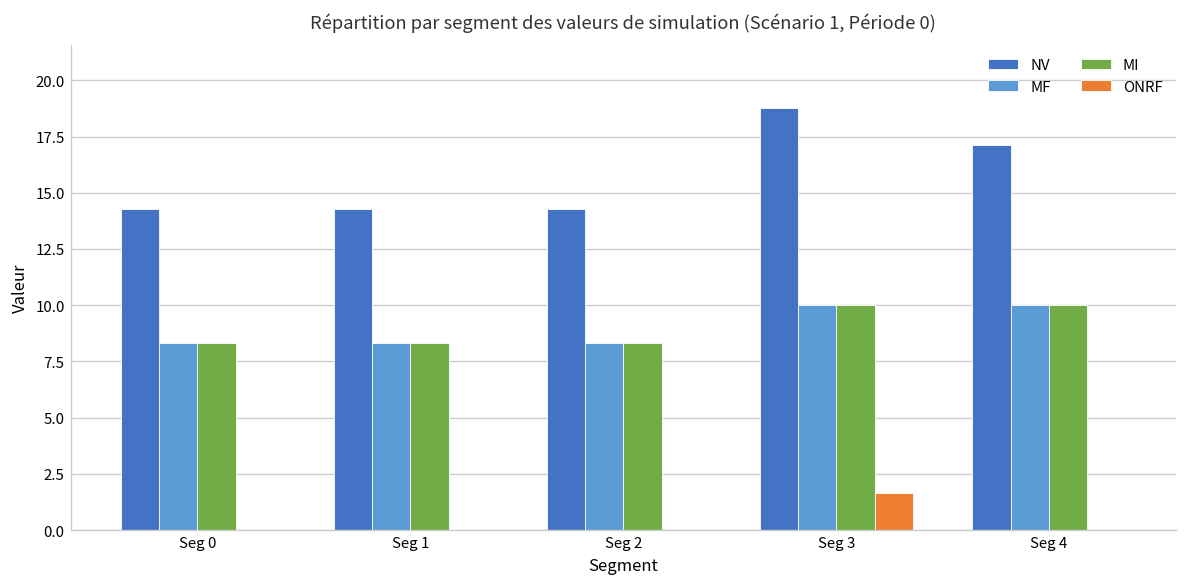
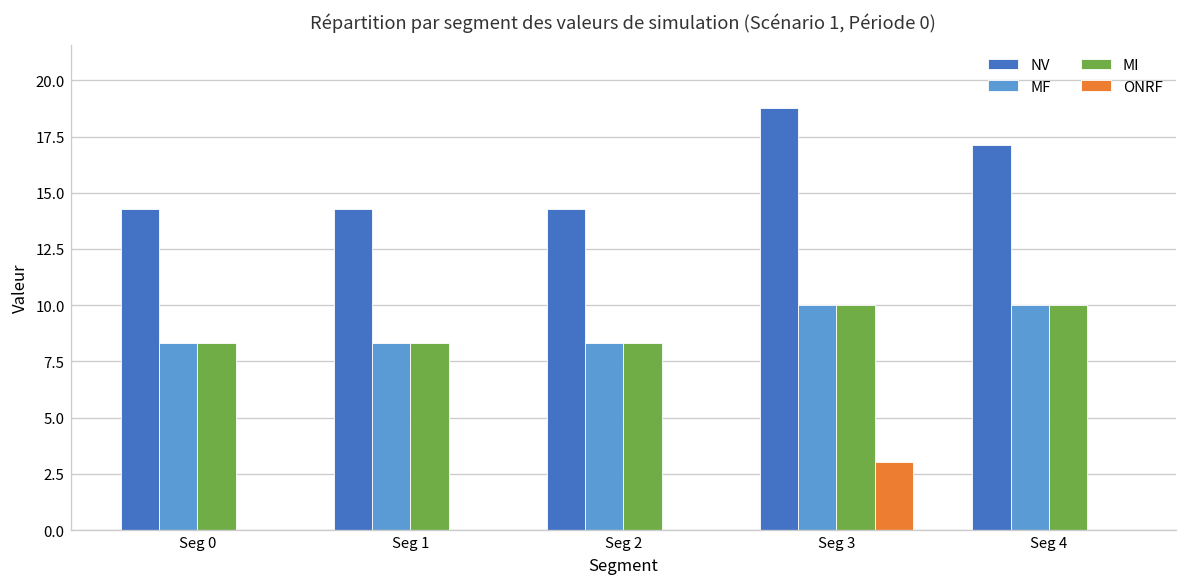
  {
    "MI": {
      "Seg 0": 8.3,
      "Seg 1": 8.3,
      "Seg 2": 8.3,
      "Seg 3": 10.0,
      "Seg 4": 10.0
    },
    "ONRF": {
      "Seg 0": 0.0,
      "Seg 1": 0.0,
      "Seg 2": 0.0,
-     "Seg 3": 1.7,
+     "Seg 3": 3.0,
      "Seg 4": 0.0
    }
  }
